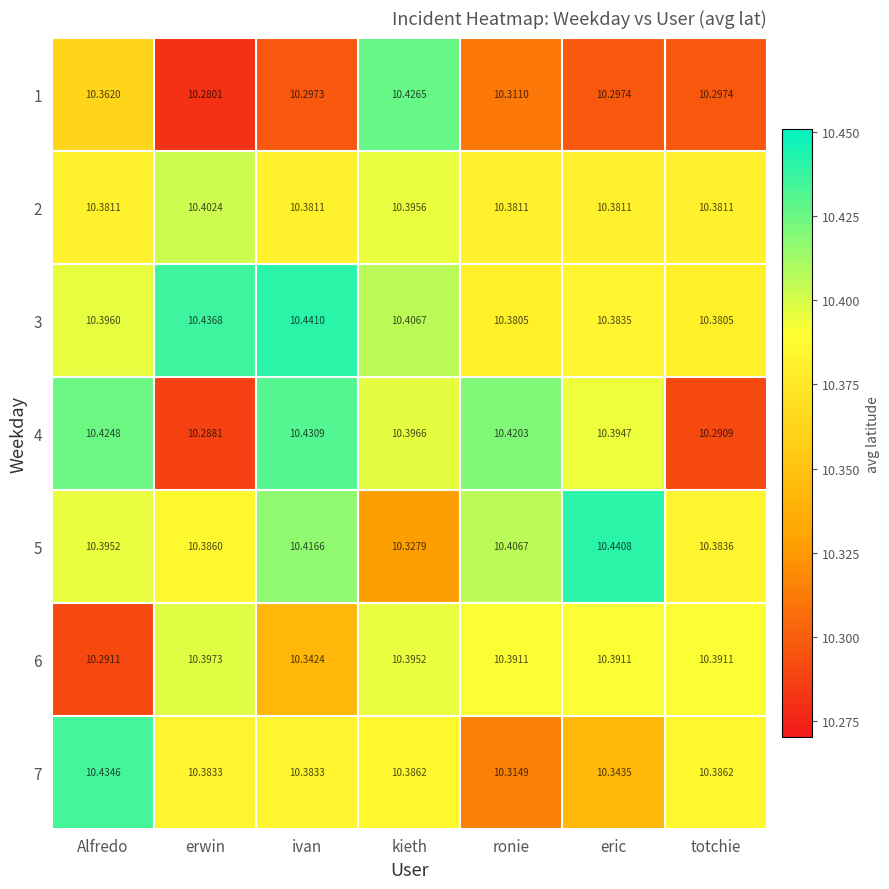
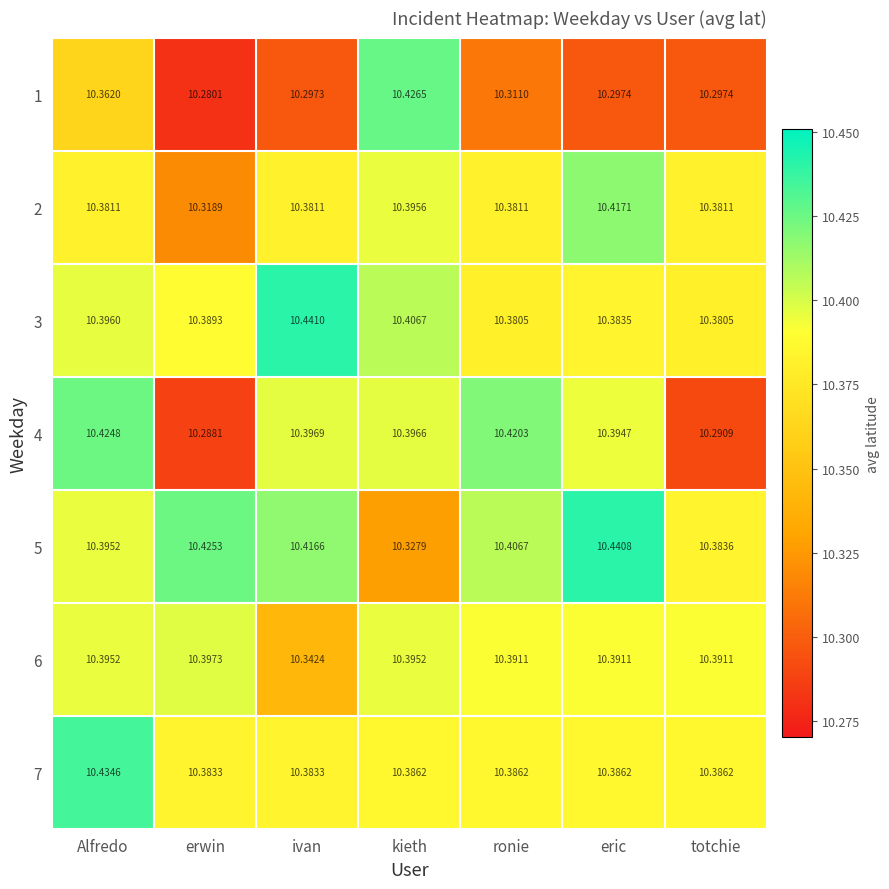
  {
    "1": {
      "Alfredo": 10.3620,
      "erwin": 10.2801,
      "ivan": 10.2973,
      "kieth": 10.4265,
      "ronie": 10.3110,
      "eric": 10.2974,
      "totchie": 10.2974
    },
    "2": {
      "Alfredo": 10.3811,
-     "erwin": 10.4024,
+     "erwin": 10.3189,
      "ivan": 10.3811,
      "kieth": 10.3956,
      "ronie": 10.3811,
-     "eric": 10.3811,
+     "eric": 10.4171,
      "totchie": 10.3811
    },
    "3": {
      "Alfredo": 10.3960,
-     "erwin": 10.4368,
+     "erwin": 10.3893,
      "ivan": 10.4410,
      "kieth": 10.4067,
      "ronie": 10.3805,
      "eric": 10.3835,
      "totchie": 10.3805
    },
    "4": {
      "Alfredo": 10.4248,
      "erwin": 10.2881,
-     "ivan": 10.4309,
+     "ivan": 10.3969,
      "kieth": 10.3966,
      "ronie": 10.4203,
      "eric": 10.3947,
      "totchie": 10.2909
    },
    "5": {
      "Alfredo": 10.3952,
-     "erwin": 10.3860,
+     "erwin": 10.4253,
      "ivan": 10.4166,
      "kieth": 10.3279,
      "ronie": 10.4067,
      "eric": 10.4408,
      "totchie": 10.3836
    },
    "6": {
-     "Alfredo": 10.2911,
+     "Alfredo": 10.3952,
      "erwin": 10.3973,
      "ivan": 10.3424,
      "kieth": 10.3952,
      "ronie": 10.3911,
      "eric": 10.3911,
      "totchie": 10.3911
    },
    "7": {
      "Alfredo": 10.4346,
      "erwin": 10.3833,
      "ivan": 10.3833,
      "kieth": 10.3862,
-     "ronie": 10.3149,
-     "eric": 10.3435,
+     "ronie": 10.3862,
+     "eric": 10.3862,
      "totchie": 10.3862
    }
  }
